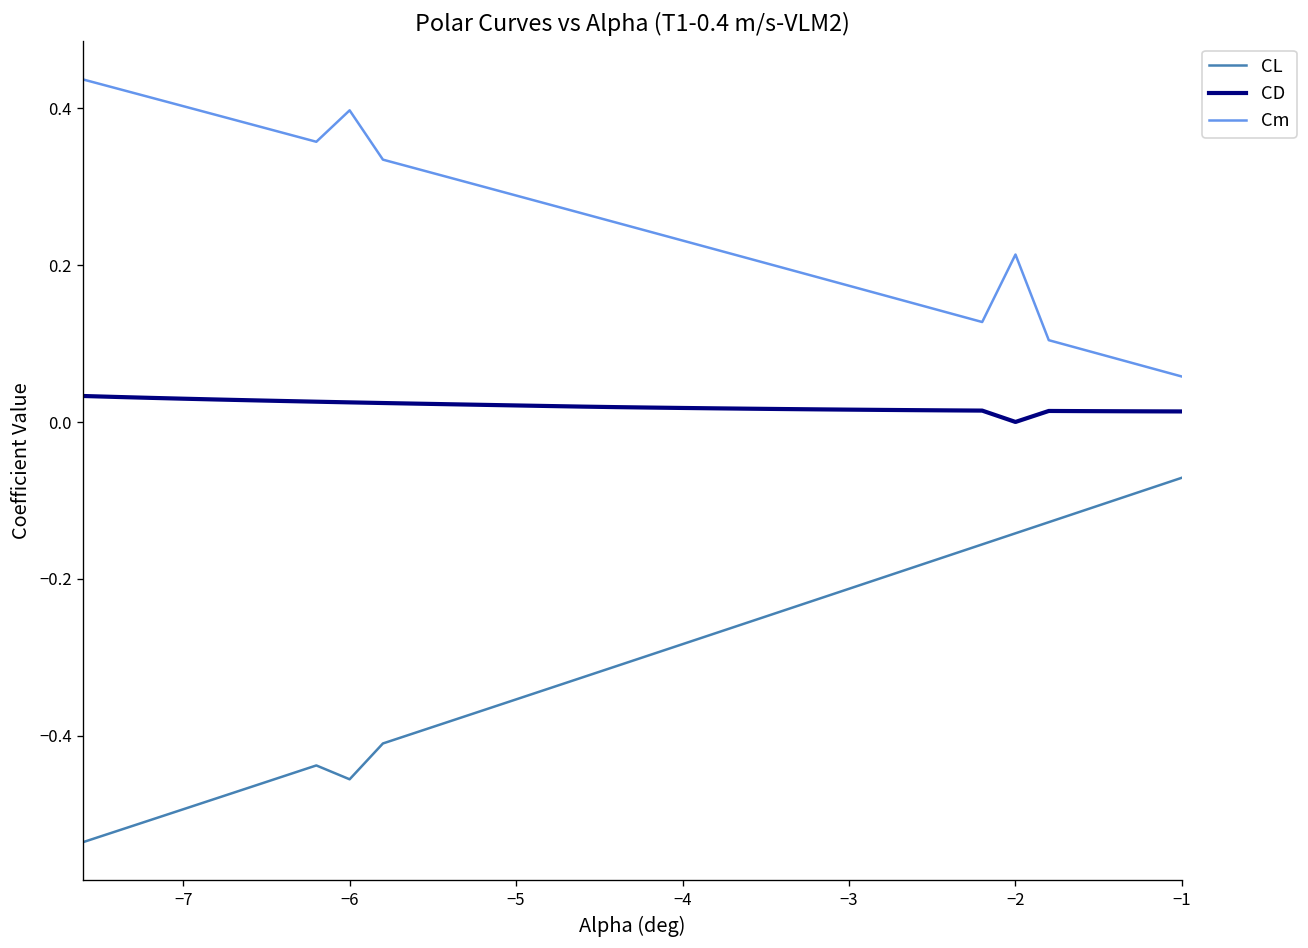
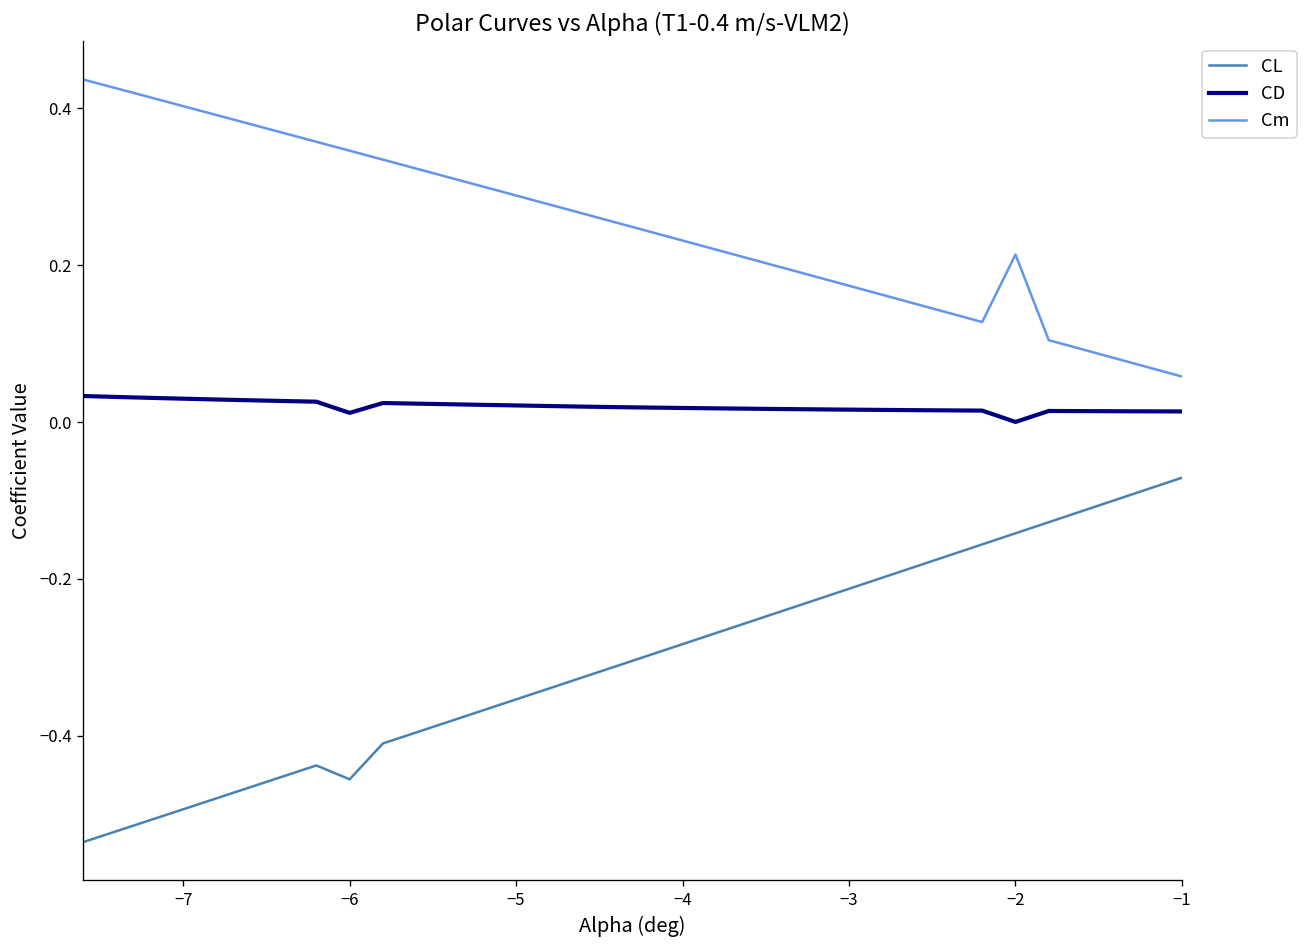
  {
    "CL": {
      "−7": -0.49,
      "−6": -0.46,
      "−5": -0.35,
      "−4": -0.28,
      "−3": -0.21,
      "−2": -0.14,
      "−1": -0.07
    },
    "CD": {
      "−7": 0.03,
-     "−6": 0.03,
+     "−6": 0.01,
      "−5": 0.02,
      "−4": 0.02,
      "−3": 0.02,
      "−2": 0.00,
      "−1": 0.01
    },
    "Cm": {
      "−7": 0.40,
-     "−6": 0.40,
+     "−6": 0.35,
      "−5": 0.29,
      "−4": 0.23,
      "−3": 0.17,
      "−2": 0.21,
      "−1": 0.06
    }
  }
